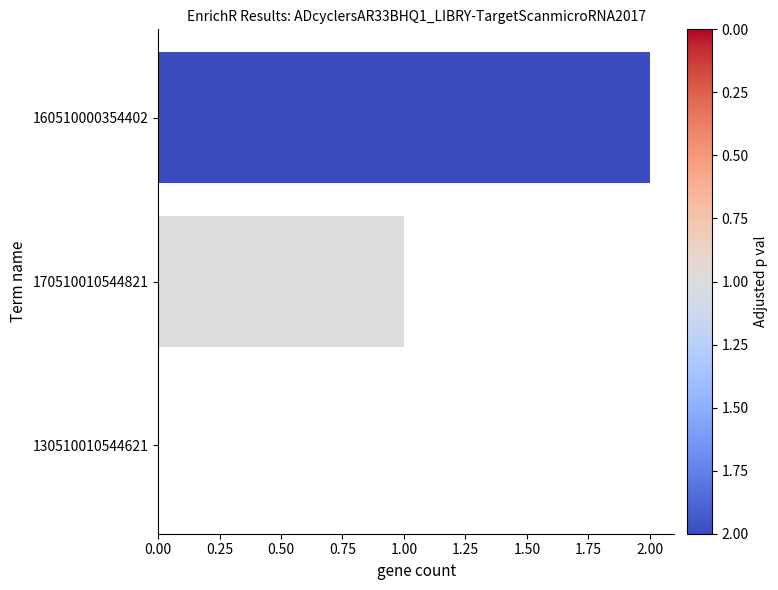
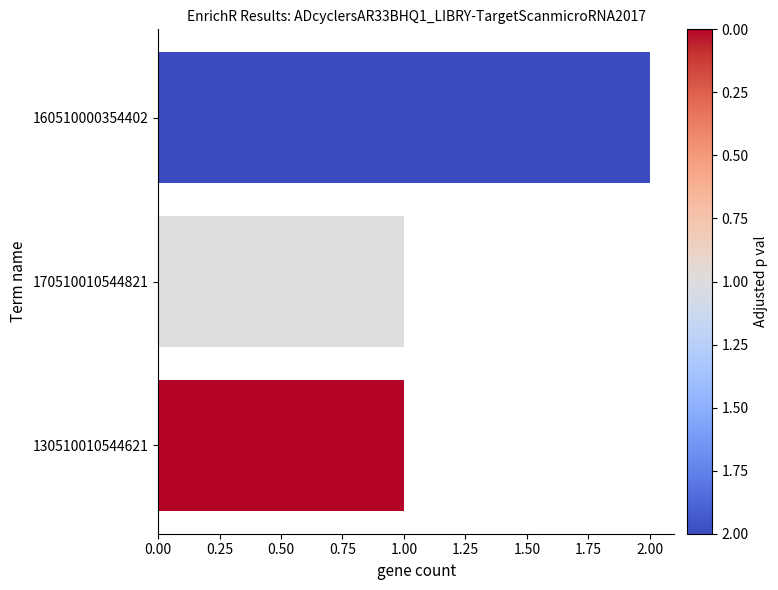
  {
    "160510000354402": 2,
    "170510010544821": 1,
-   "130510010544621": 0
+   "130510010544621": 1
  }
